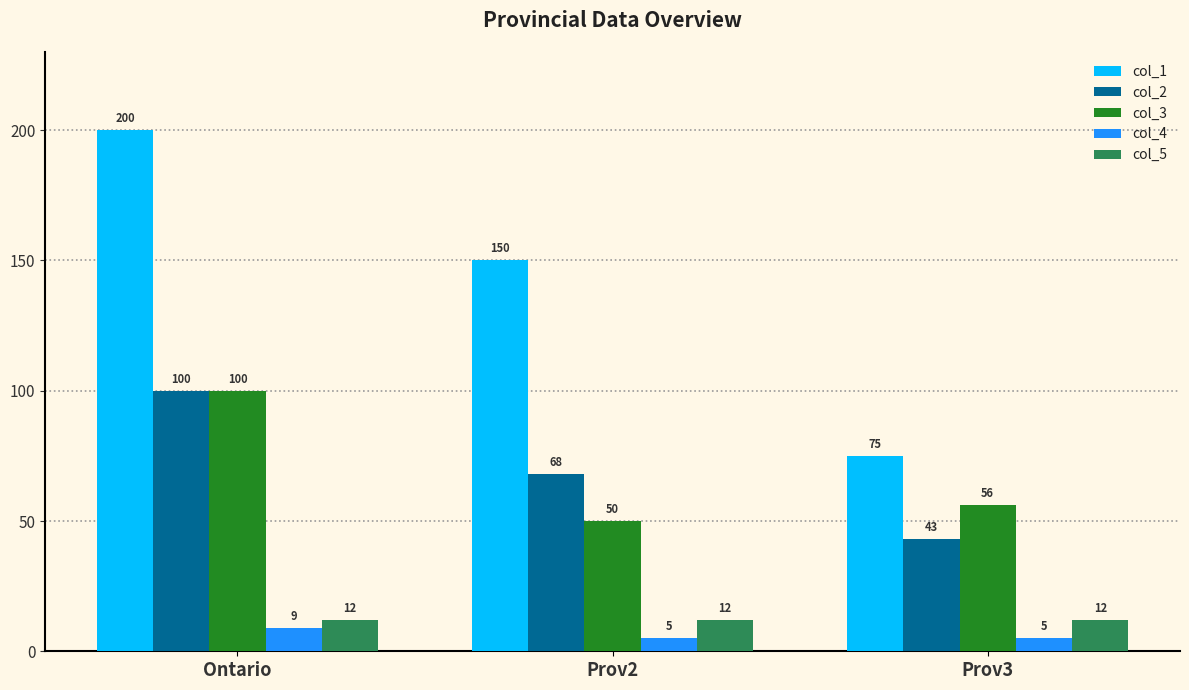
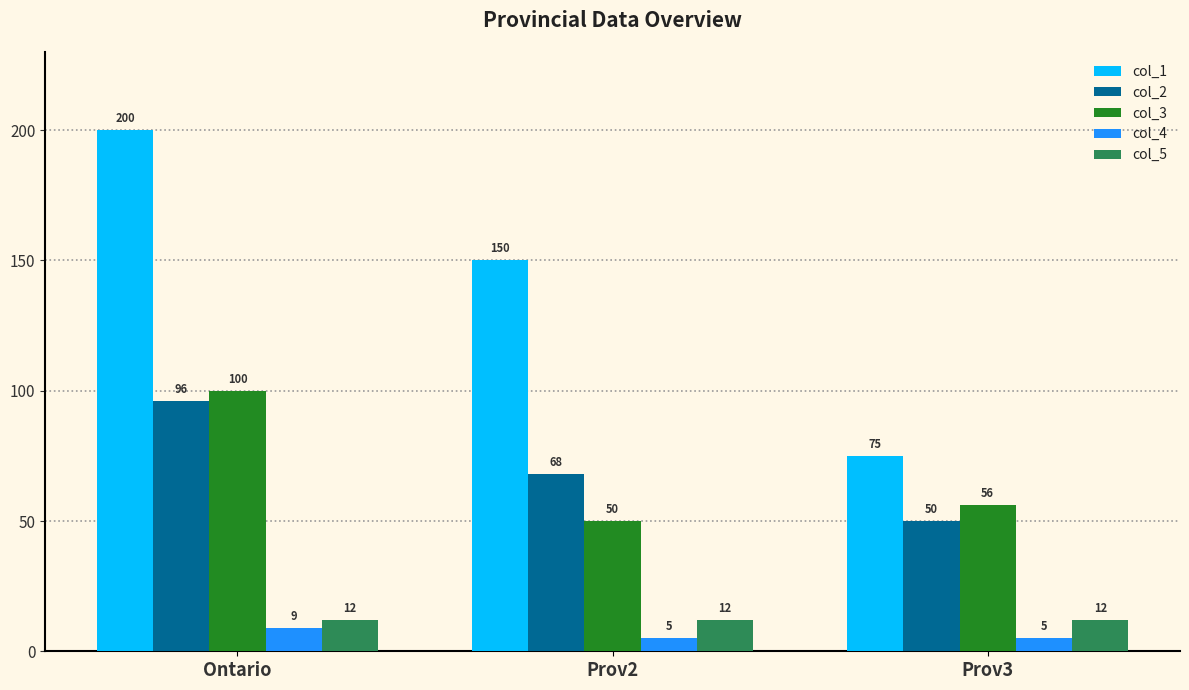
  {
    "col_2": {
-     "Ontario": 100,
+     "Ontario": 96,
      "Prov2": 68,
-     "Prov3": 43
+     "Prov3": 50
    }
  }
